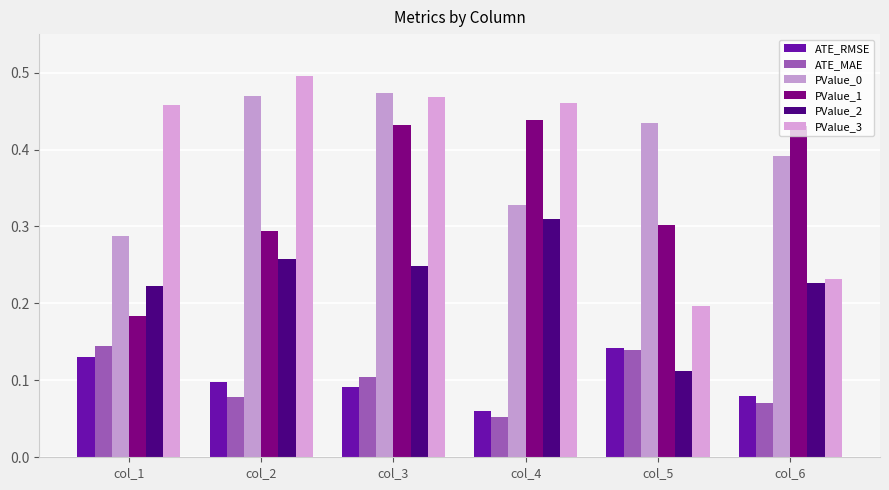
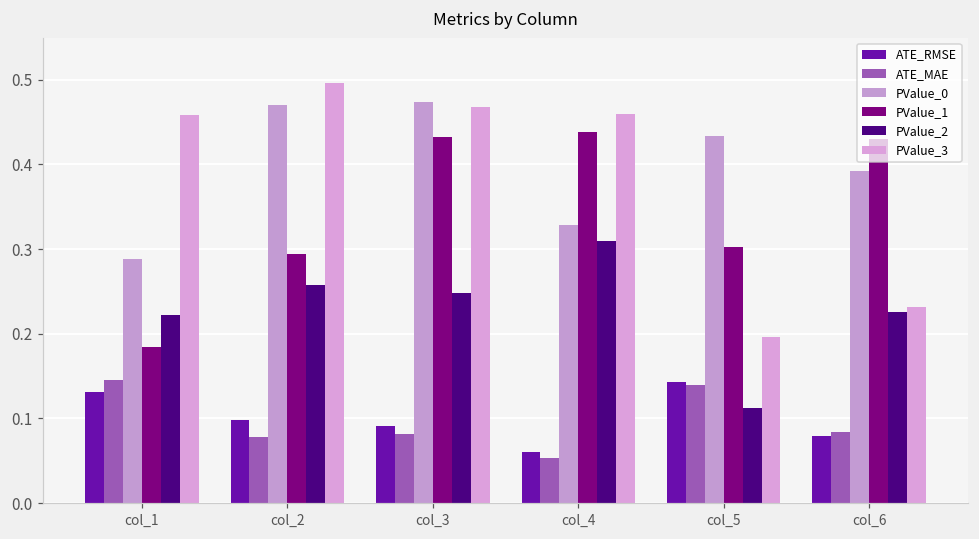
  {
    "ATE_MAE": {
      "col_1": 0.14,
      "col_2": 0.08,
-     "col_3": 0.10,
+     "col_3": 0.08,
      "col_4": 0.05,
      "col_5": 0.14,
-     "col_6": 0.07
+     "col_6": 0.08
    }
  }
